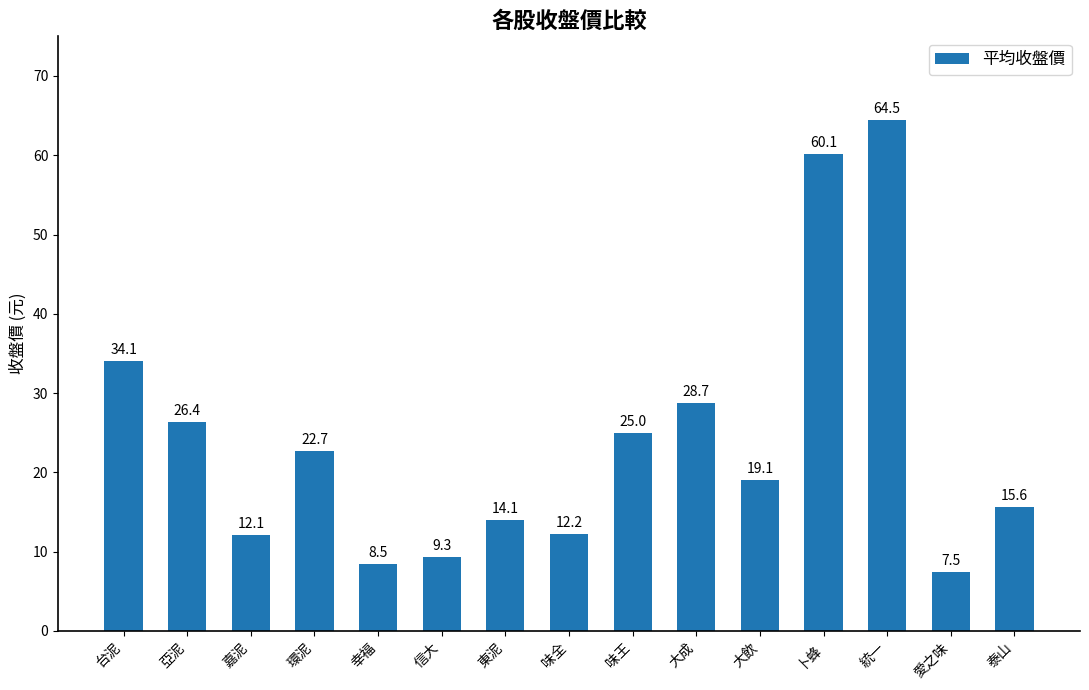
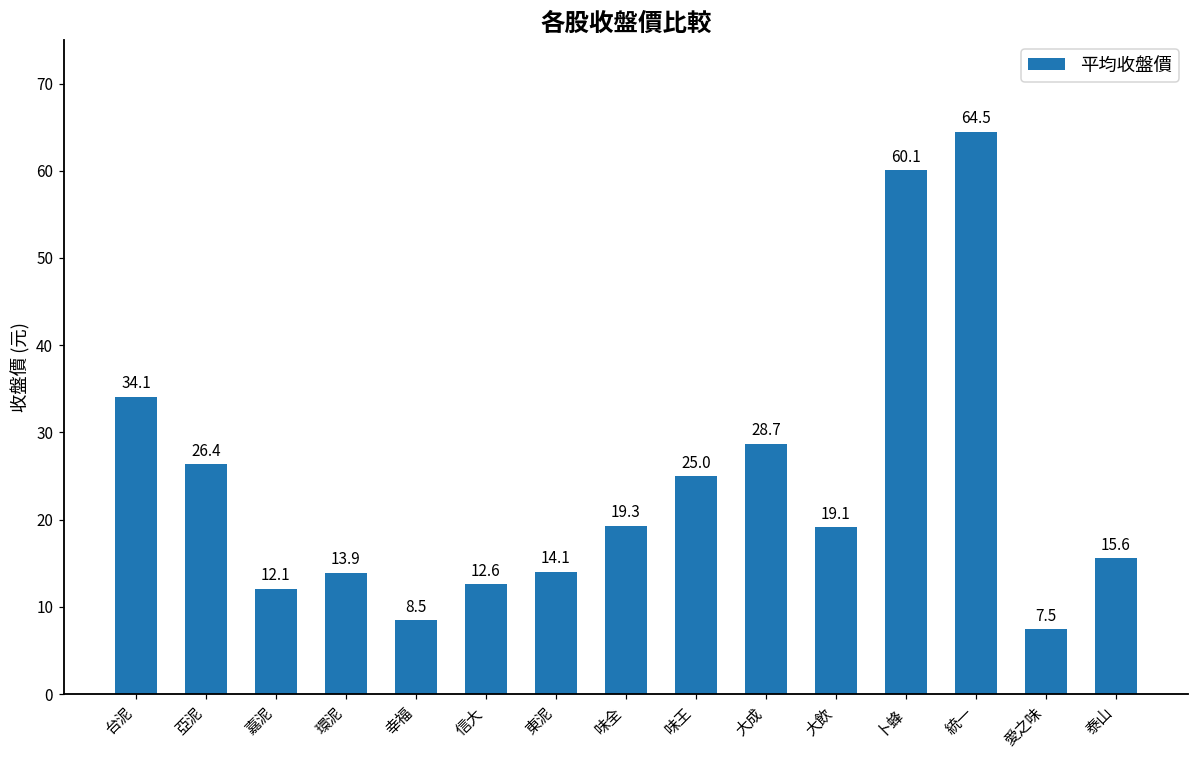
  {
    "台泥": 34.1,
    "亞泥": 26.4,
    "嘉泥": 12.1,
-   "環泥": 22.7,
+   "環泥": 13.9,
    "幸福": 8.5,
-   "信大": 9.3,
+   "信大": 12.6,
    "東泥": 14.1,
-   "味全": 12.2,
+   "味全": 19.3,
    "味王": 25.0,
    "大成": 28.7,
    "大飲": 19.1,
    "卜蜂": 60.1,
    "統一": 64.5,
    "愛之味": 7.5,
    "泰山": 15.6
  }
